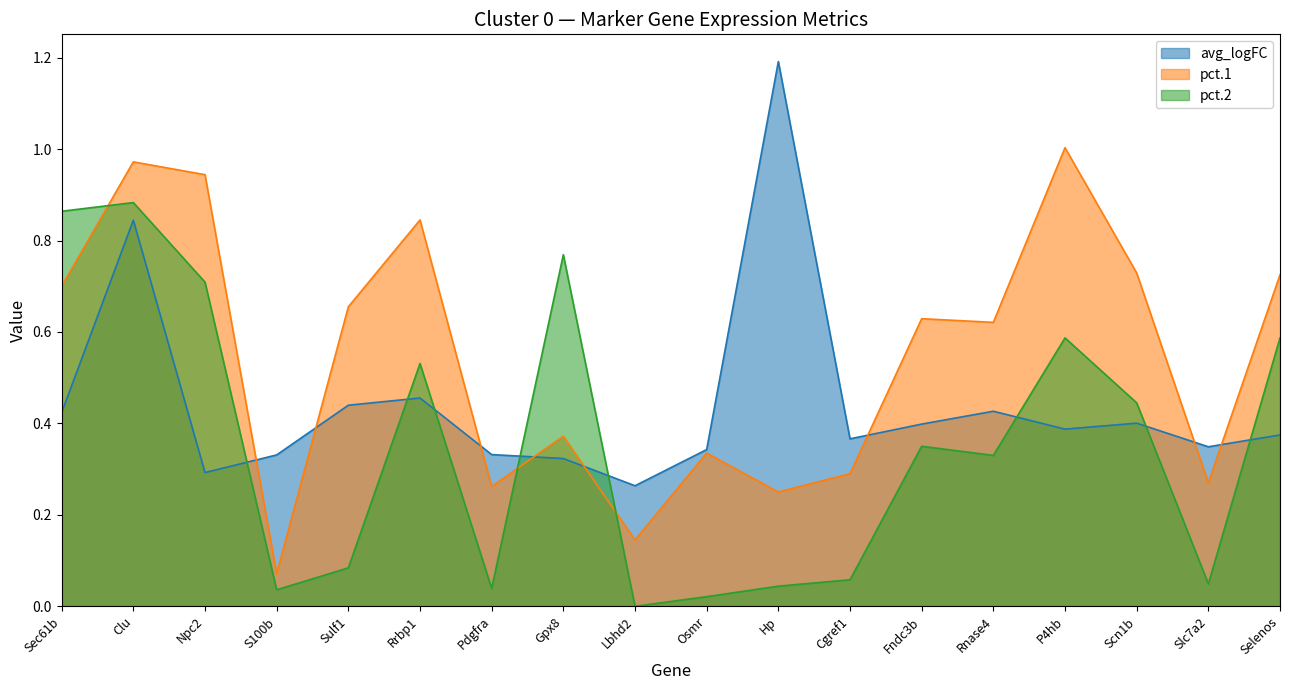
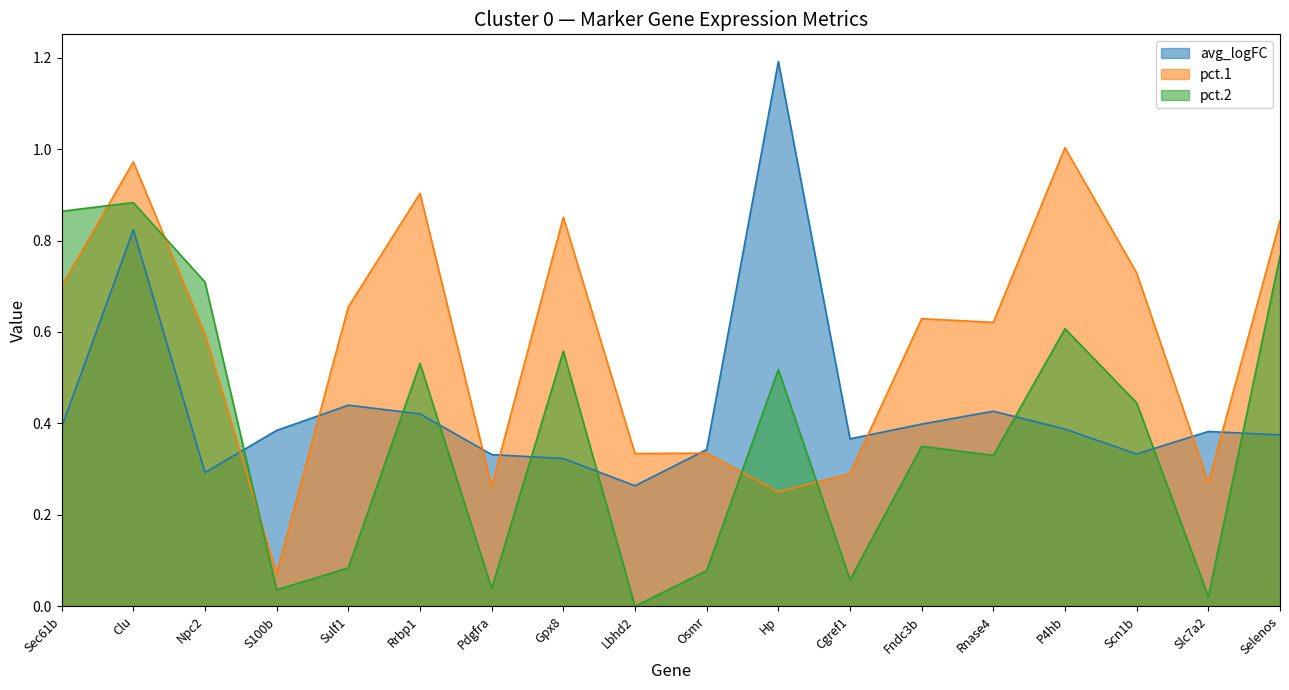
  {
    "avg_logFC": {
-     "Sec61b": 0.42,
-     "Clu": 0.84,
+     "Sec61b": 0.39,
+     "Clu": 0.82,
      "Npc2": 0.29,
-     "S100b": 0.33,
+     "S100b": 0.38,
      "Sulf1": 0.44,
-     "Rrbp1": 0.46,
+     "Rrbp1": 0.42,
      "Pdgfra": 0.33,
      "Gpx8": 0.32,
      "Lbhd2": 0.26,
      "Osmr": 0.34,
      "Hp": 1.19,
      "Cgref1": 0.37,
      "Fndc3b": 0.40,
      "Rnase4": 0.43,
      "P4hb": 0.39,
-     "Scn1b": 0.40,
-     "Slc7a2": 0.35,
+     "Scn1b": 0.33,
+     "Slc7a2": 0.38,
      "Selenos": 0.37
    },
    "pct.1": {
      "Sec61b": 0.70,
      "Clu": 0.97,
-     "Npc2": 0.94,
+     "Npc2": 0.60,
      "S100b": 0.07,
      "Sulf1": 0.66,
-     "Rrbp1": 0.85,
+     "Rrbp1": 0.90,
      "Pdgfra": 0.26,
-     "Gpx8": 0.37,
-     "Lbhd2": 0.15,
+     "Gpx8": 0.85,
+     "Lbhd2": 0.33,
      "Osmr": 0.34,
      "Hp": 0.25,
      "Cgref1": 0.29,
      "Fndc3b": 0.63,
      "Rnase4": 0.62,
      "P4hb": 1.00,
      "Scn1b": 0.73,
      "Slc7a2": 0.27,
-     "Selenos": 0.73
+     "Selenos": 0.84
    },
    "pct.2": {
      "Sec61b": 0.86,
      "Clu": 0.88,
      "Npc2": 0.71,
      "S100b": 0.04,
      "Sulf1": 0.08,
      "Rrbp1": 0.53,
      "Pdgfra": 0.04,
-     "Gpx8": 0.77,
+     "Gpx8": 0.56,
      "Lbhd2": 0.00,
-     "Osmr": 0.02,
-     "Hp": 0.04,
+     "Osmr": 0.08,
+     "Hp": 0.52,
      "Cgref1": 0.06,
      "Fndc3b": 0.35,
      "Rnase4": 0.33,
-     "P4hb": 0.59,
+     "P4hb": 0.61,
      "Scn1b": 0.45,
-     "Slc7a2": 0.05,
-     "Selenos": 0.59
+     "Slc7a2": 0.02,
+     "Selenos": 0.77
    }
  }
